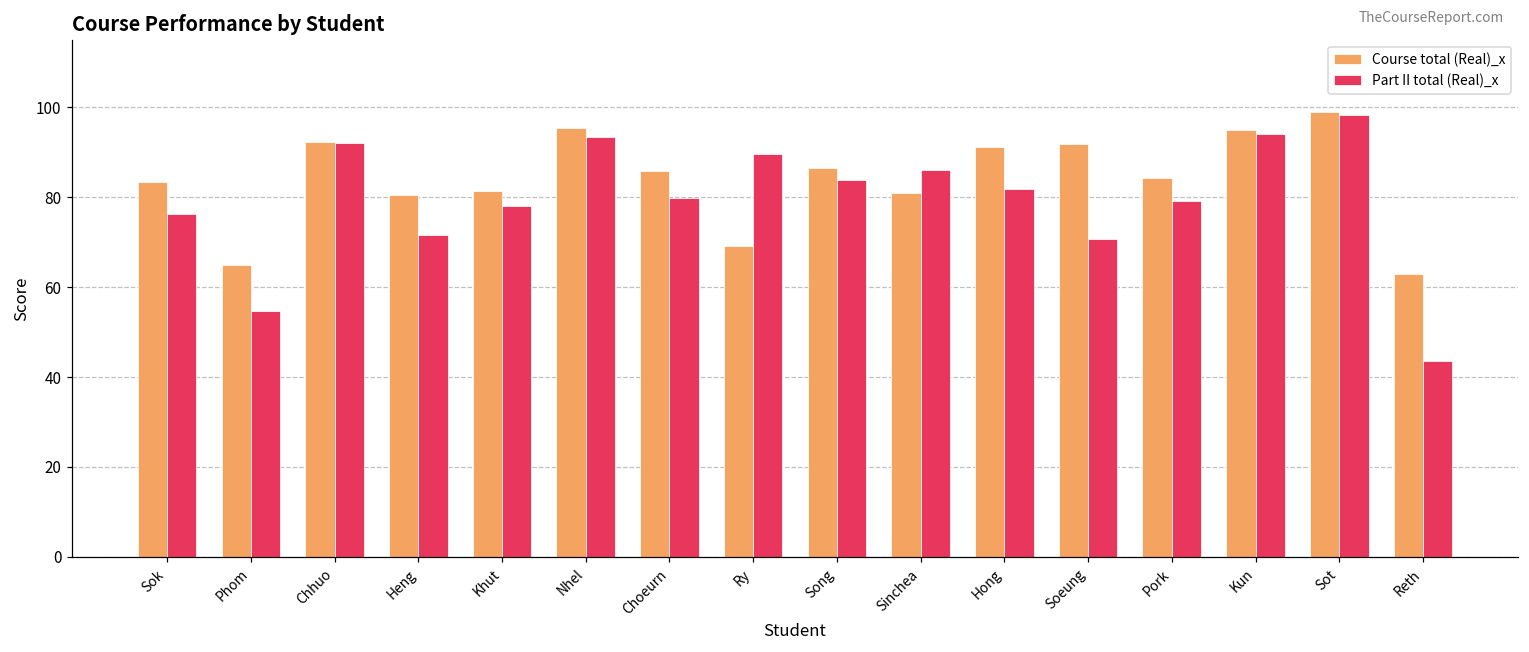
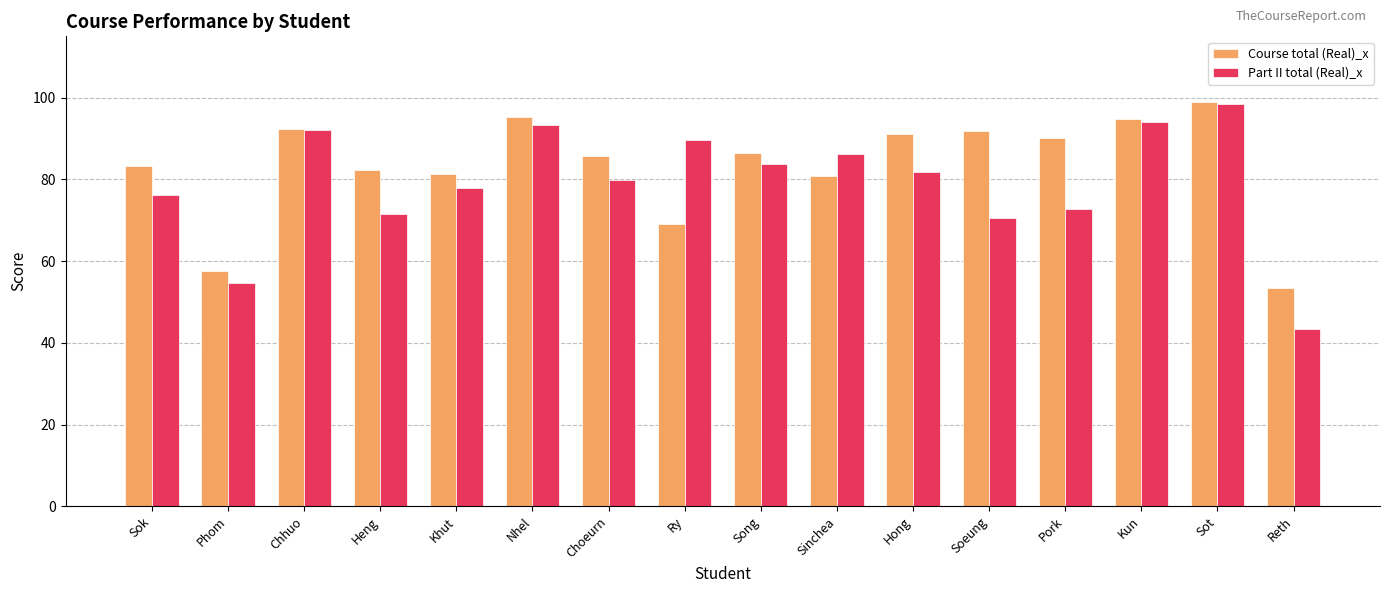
  {
    "Course total (Real)_x": {
      "Sok": 83,
-     "Phom": 65,
+     "Phom": 57,
      "Chhuo": 92,
-     "Heng": 80,
+     "Heng": 82,
      "Khut": 81,
      "Nhel": 95,
      "Choeurn": 86,
      "Ry": 69,
      "Song": 86,
      "Sinchea": 81,
      "Hong": 91,
      "Soeung": 92,
-     "Pork": 84,
+     "Pork": 90,
      "Kun": 95,
      "Sot": 99,
-     "Reth": 63
+     "Reth": 53
    },
    "Part II total (Real)_x": {
      "Sok": 76,
      "Phom": 55,
      "Chhuo": 92,
      "Heng": 72,
      "Khut": 78,
      "Nhel": 93,
      "Choeurn": 80,
      "Ry": 90,
      "Song": 84,
      "Sinchea": 86,
      "Hong": 82,
      "Soeung": 71,
-     "Pork": 79,
+     "Pork": 73,
      "Kun": 94,
      "Sot": 98,
      "Reth": 43
    }
  }
